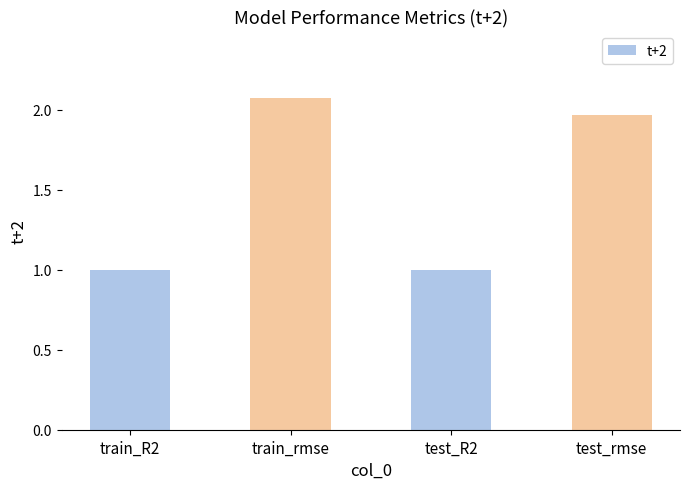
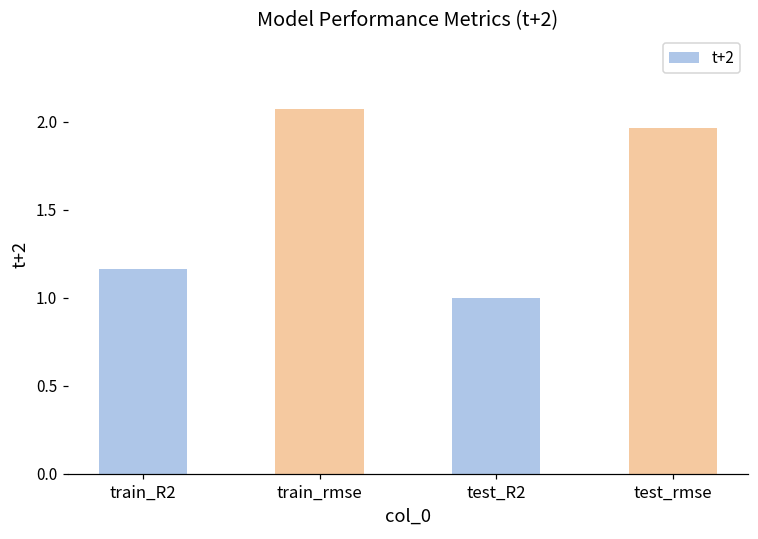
  {
-   "train_R2": 1.00,
+   "train_R2": 1.17,
    "train_rmse": 2.07,
    "test_R2": 1.00,
    "test_rmse": 1.97
  }
